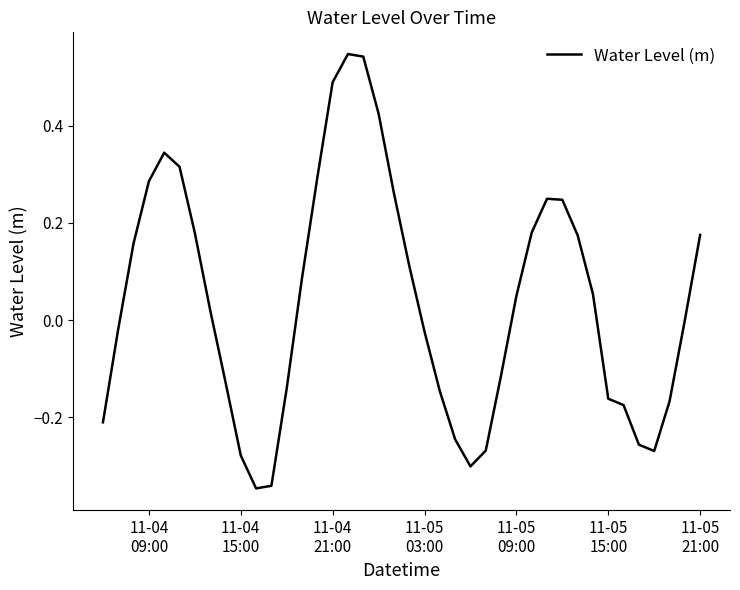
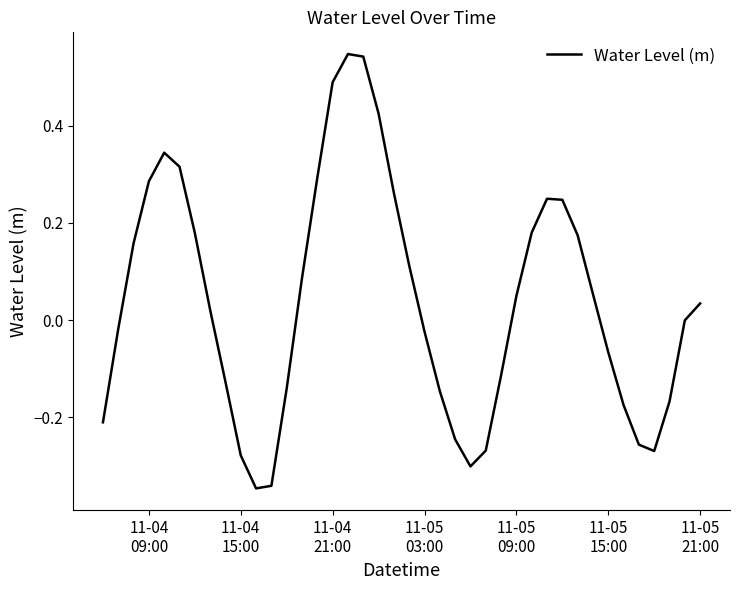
  {
    "11-04 09:00": 0.29,
    "11-04 15:00": -0.28,
    "11-04 21:00": 0.49,
    "11-05 03:00": -0.02,
    "11-05 09:00": 0.05,
-   "11-05 15:00": -0.16,
-   "11-05 21:00": 0.18
+   "11-05 15:00": -0.07,
+   "11-05 21:00": 0.03
  }
